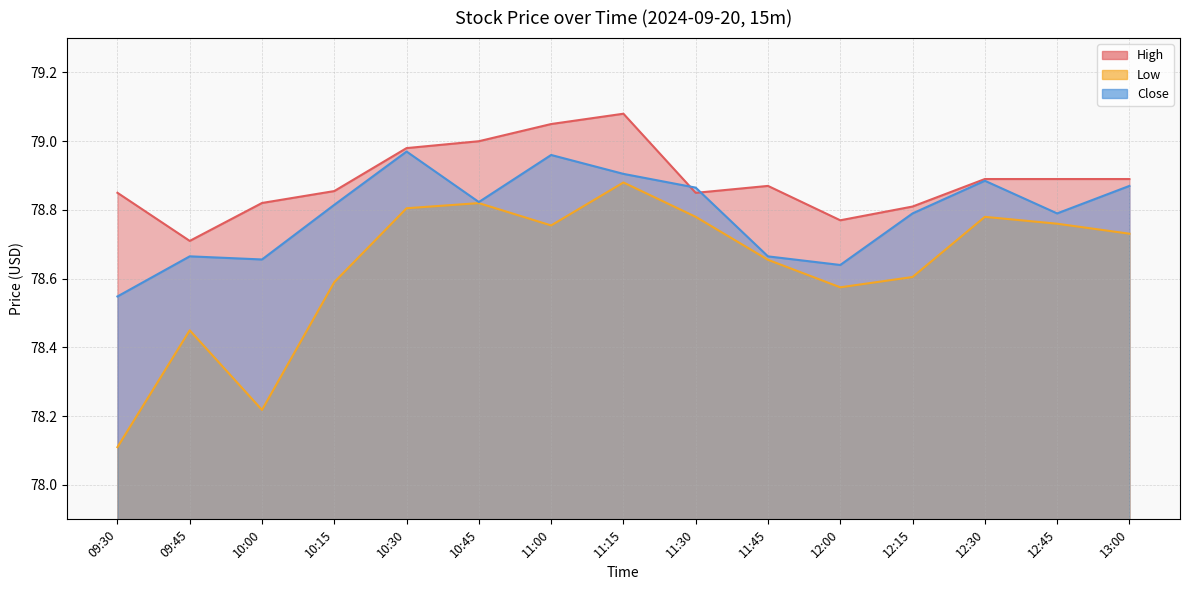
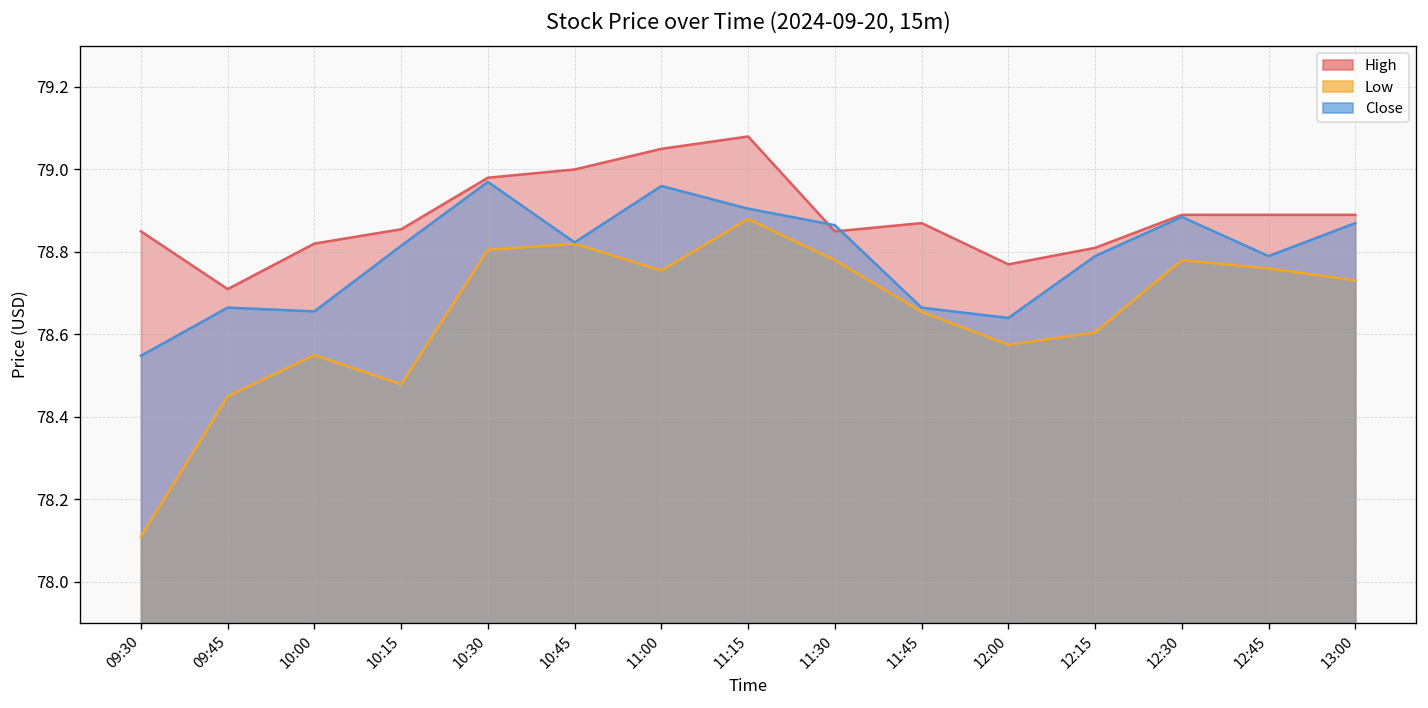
  {
    "High": {
      "09:30": 78.85,
      "09:45": 78.71,
      "10:00": 78.82,
      "10:15": 78.86,
      "10:30": 78.98,
      "10:45": 79.00,
      "11:00": 79.05,
      "11:15": 79.08,
      "11:30": 78.85,
      "11:45": 78.87,
      "12:00": 78.77,
      "12:15": 78.81,
      "12:45": 78.89,
      "13:00": 78.89
    },
    "Low": {
      "09:30": 78.11,
      "09:45": 78.45,
-     "10:00": 78.22,
-     "10:15": 78.59,
+     "10:00": 78.55,
+     "10:15": 78.48,
      "10:30": 78.81,
      "11:00": 78.75,
      "11:15": 78.88,
      "11:30": 78.78,
      "11:45": 78.65,
      "12:00": 78.57,
      "12:15": 78.61,
      "12:30": 78.78,
      "12:45": 78.76,
      "13:00": 78.73
    },
    "Close": {
      "09:30": 78.55,
      "09:45": 78.67,
      "10:00": 78.66,
      "10:15": 78.82,
      "10:30": 78.97,
      "11:00": 78.96,
      "11:15": 78.90,
      "11:30": 78.86,
      "11:45": 78.67,
      "12:00": 78.64,
      "12:15": 78.79,
      "12:45": 78.79,
      "13:00": 78.87
    }
  }
